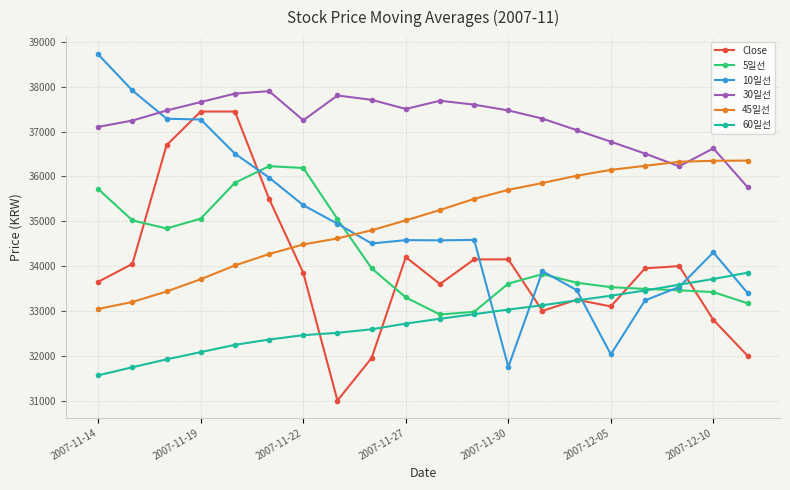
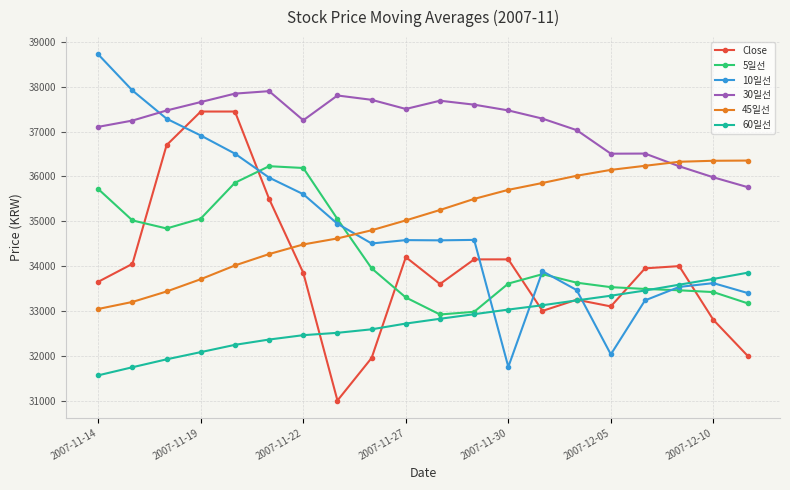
  {
    "10일선": {
      "2007-11-14": 38700,
-     "2007-11-19": 37300,
-     "2007-11-22": 35400,
+     "2007-11-19": 36900,
+     "2007-11-22": 35600,
      "2007-11-27": 34600,
      "2007-11-30": 31800,
      "2007-12-05": 32000,
-     "2007-12-10": 34300
+     "2007-12-10": 33600
    },
    "30일선": {
      "2007-11-14": 37100,
      "2007-11-19": 37700,
      "2007-11-22": 37300,
      "2007-11-27": 37500,
      "2007-11-30": 37500,
-     "2007-12-05": 36800,
-     "2007-12-10": 36600
+     "2007-12-05": 36500,
+     "2007-12-10": 36000
    }
  }
